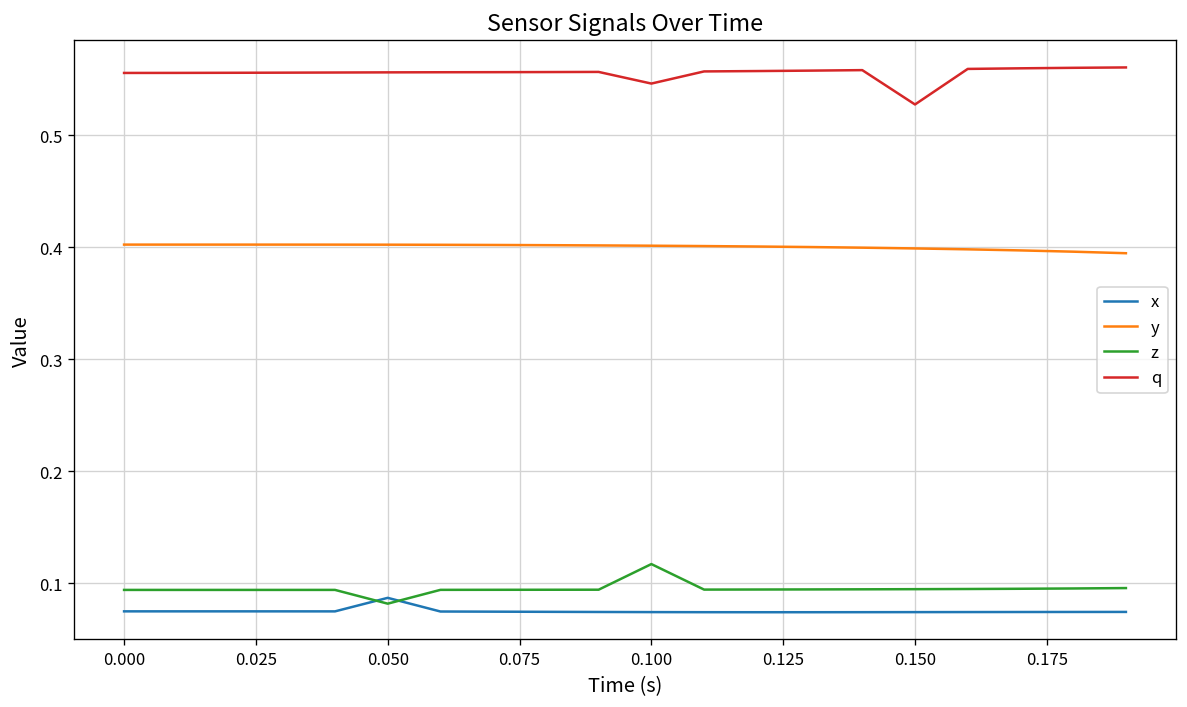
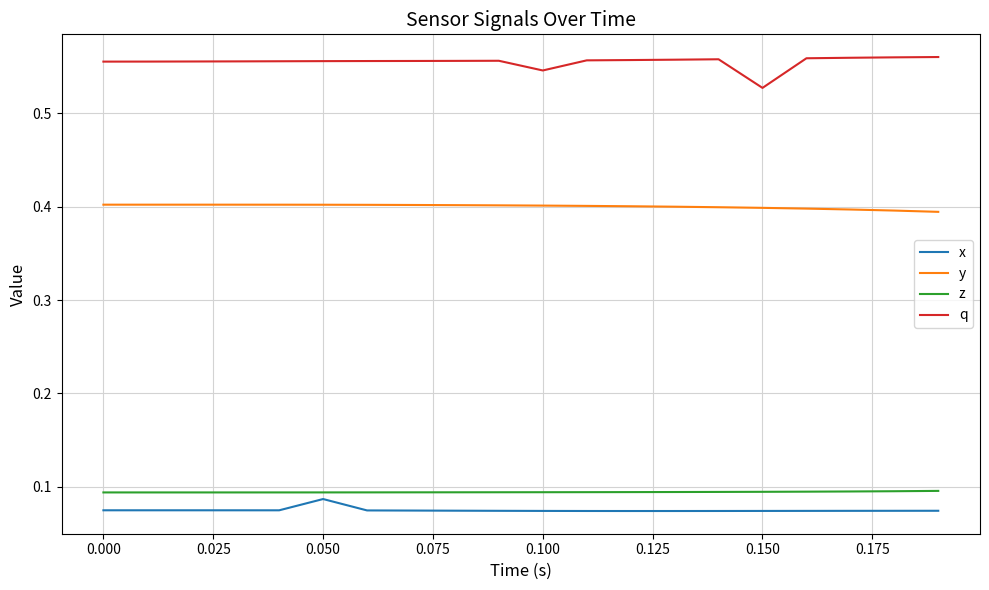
  {
    "x": {
      "0.000": 0.07,
      "0.050": 0.09,
      "0.100": 0.07,
      "0.150": 0.07
    },
    "y": {
      "0.000": 0.40,
      "0.050": 0.40,
      "0.100": 0.40,
      "0.150": 0.40
    },
    "z": {
      "0.000": 0.09,
-     "0.050": 0.08,
-     "0.100": 0.12,
+     "0.050": 0.09,
+     "0.100": 0.09,
      "0.150": 0.09
    },
    "q": {
      "0.000": 0.56,
      "0.050": 0.56,
      "0.100": 0.55,
      "0.150": 0.53
    }
  }
